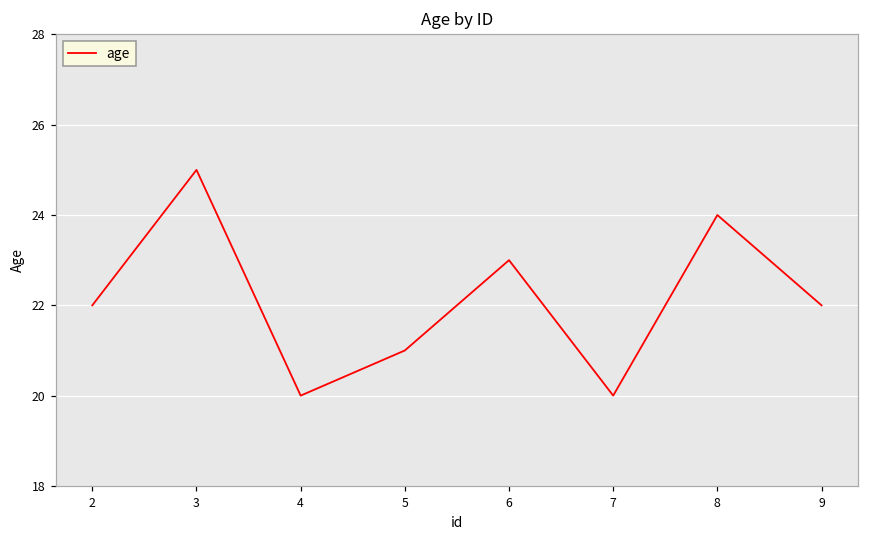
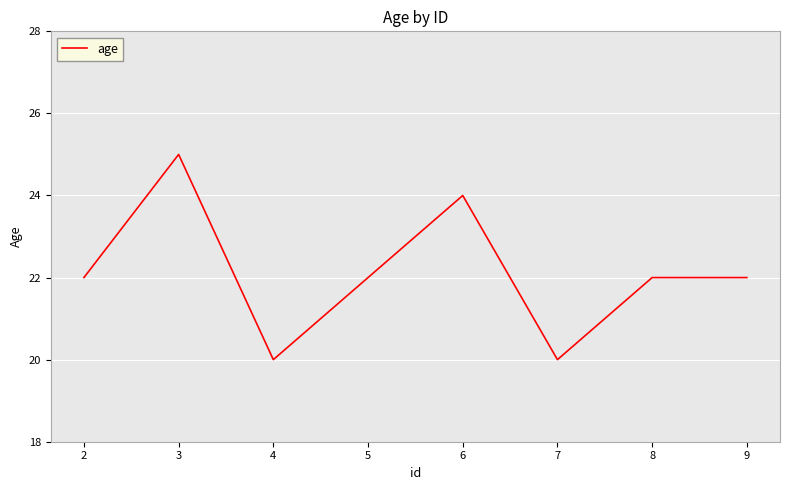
  {
    "2": 22,
    "3": 25,
    "4": 20,
-   "5": 21,
-   "6": 23,
+   "5": 22,
+   "6": 24,
    "7": 20,
-   "8": 24,
+   "8": 22,
    "9": 22
  }
